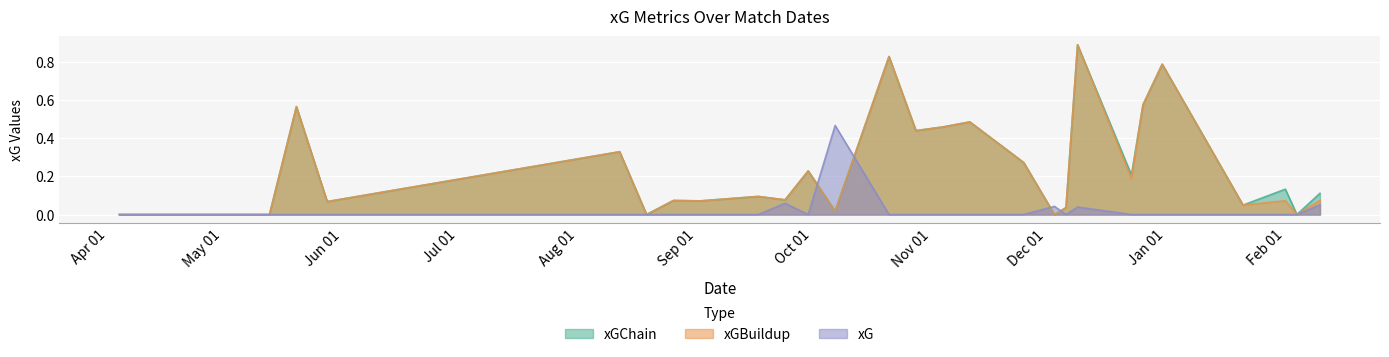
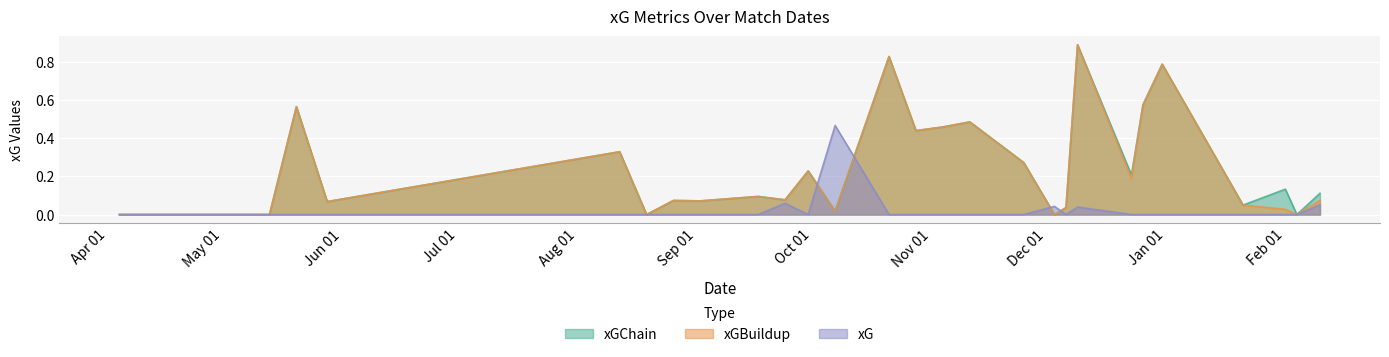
  {
    "xGChain": {
      "Feb 01": 0.13
    },
    "xGBuildup": {
-     "Feb 01": 0.07
+     "Feb 01": 0.03
    },
    "xG": {
      "Feb 01": 0.00
    }
  }
